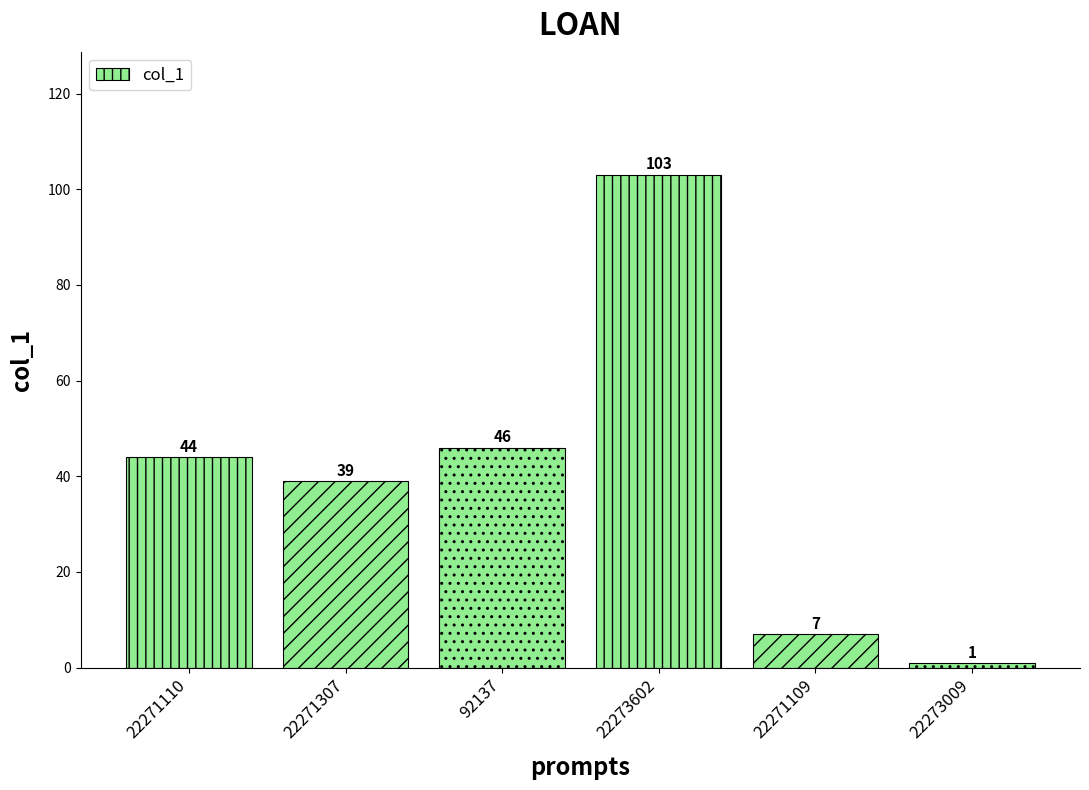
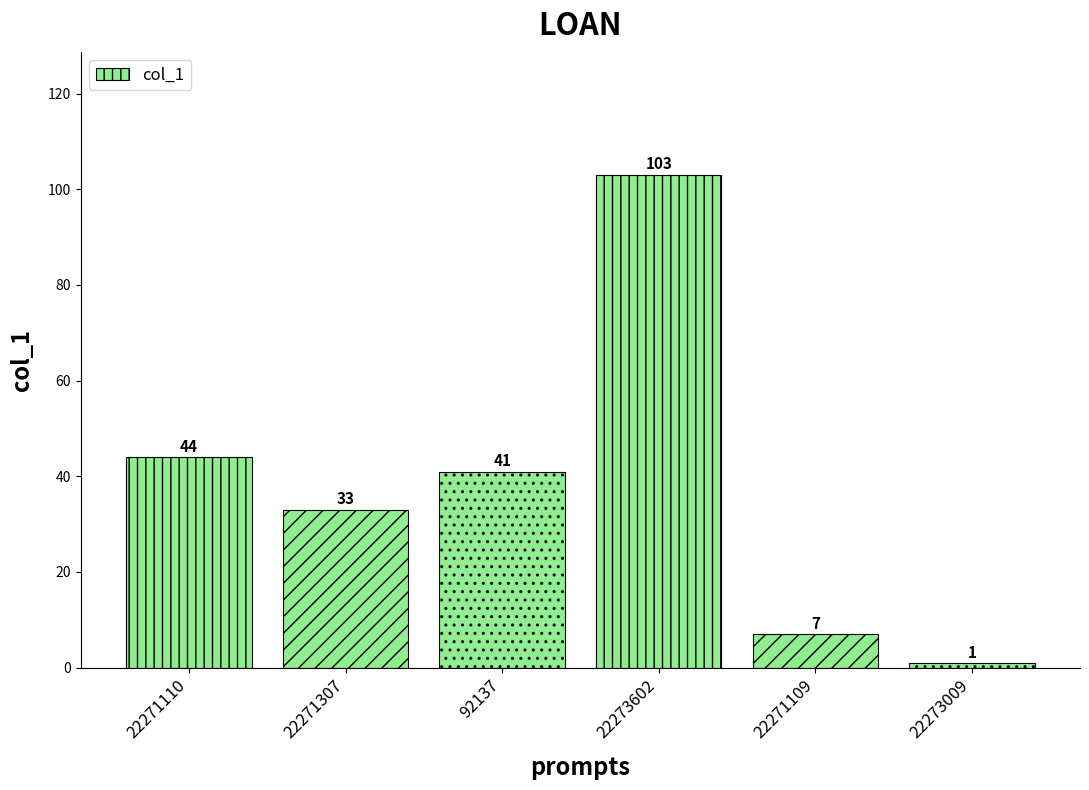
  {
    "22271110": 44,
-   "22271307": 39,
-   "92137": 46,
+   "22271307": 33,
+   "92137": 41,
    "22273602": 103,
    "22271109": 7,
    "22273009": 1
  }
